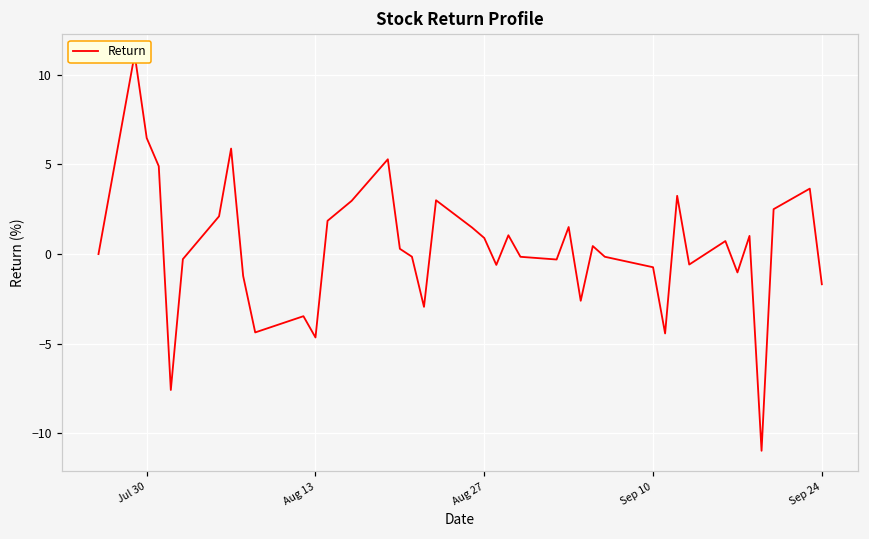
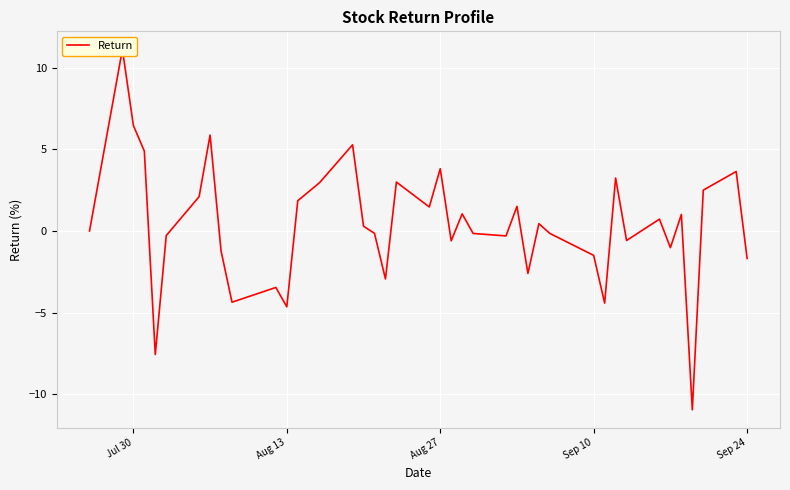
  {
    "Jul 30": 6.5,
    "Aug 13": -4.6,
-   "Aug 27": 0.9,
-   "Sep 10": -0.7,
+   "Aug 27": 3.8,
+   "Sep 10": -1.5,
    "Sep 24": -1.7
  }
